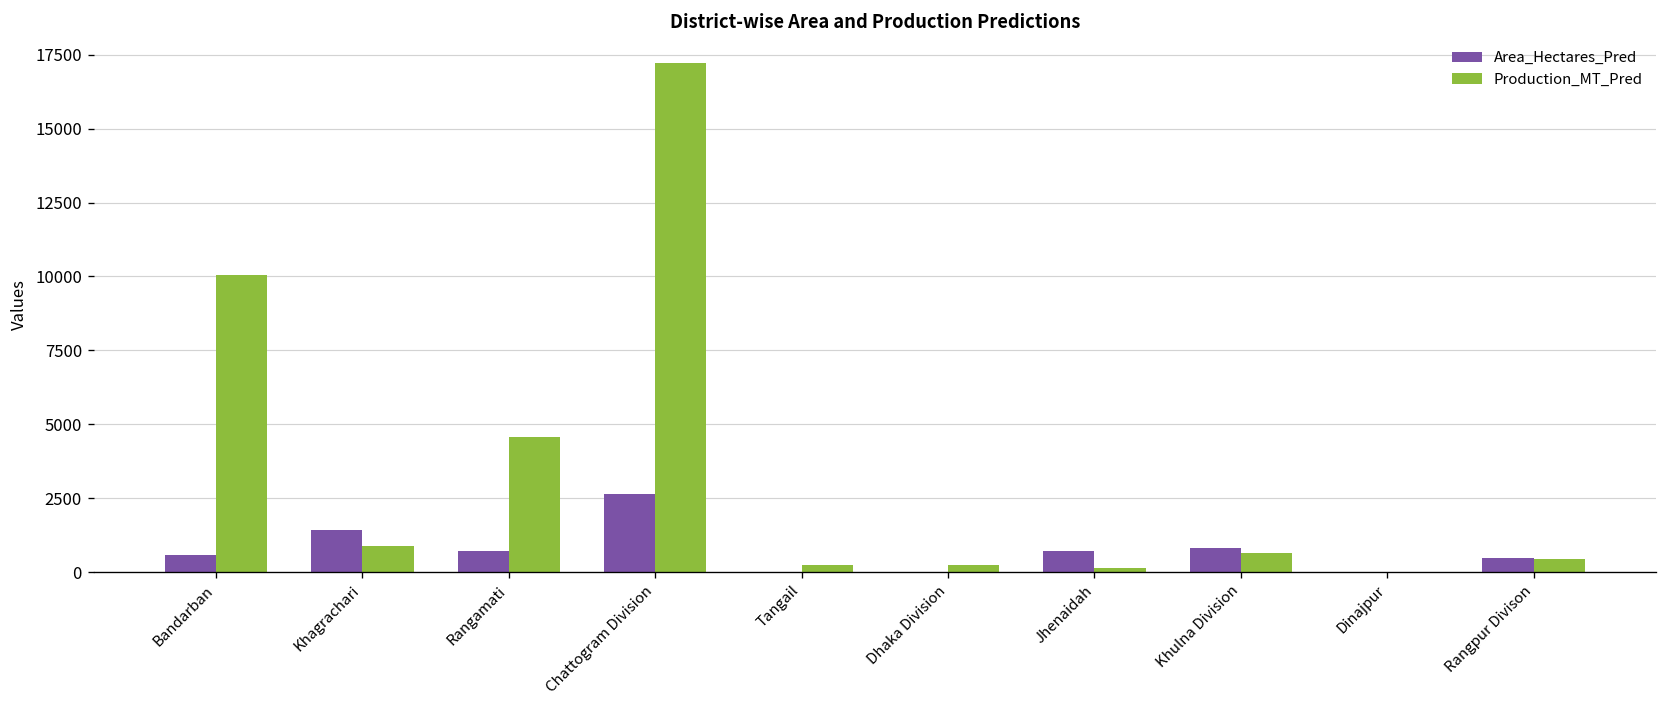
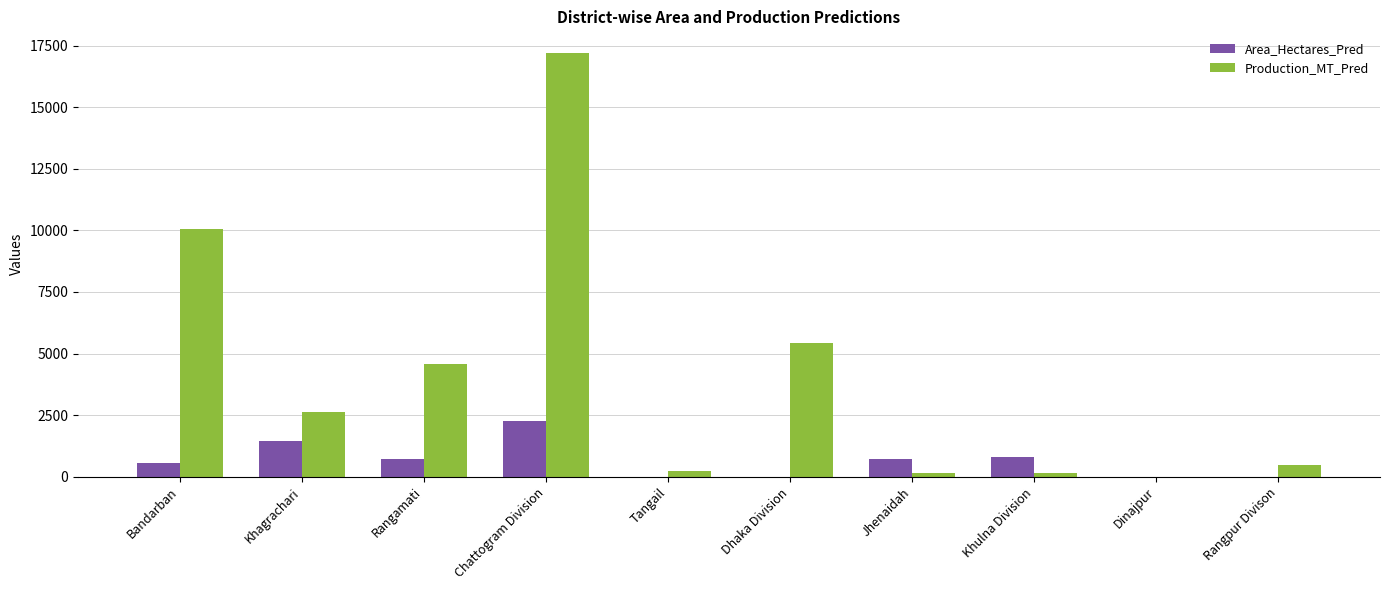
  {
    "Area_Hectares_Pred": {
      "Bandarban": 600,
      "Khagrachari": 1400,
      "Rangamati": 700,
-     "Chattogram Division": 2600,
+     "Chattogram Division": 2300,
      "Tangail": 0,
      "Dhaka Division": 0,
      "Jhenaidah": 700,
      "Khulna Division": 800,
-     "Rangpur Divison": 500
+     "Rangpur Divison": 0
    },
    "Production_MT_Pred": {
      "Bandarban": 10000,
-     "Khagrachari": 900,
+     "Khagrachari": 2600,
      "Rangamati": 4600,
      "Chattogram Division": 17200,
      "Tangail": 200,
-     "Dhaka Division": 200,
+     "Dhaka Division": 5400,
      "Jhenaidah": 200,
-     "Khulna Division": 600,
+     "Khulna Division": 200,
      "Rangpur Divison": 500
    }
  }
